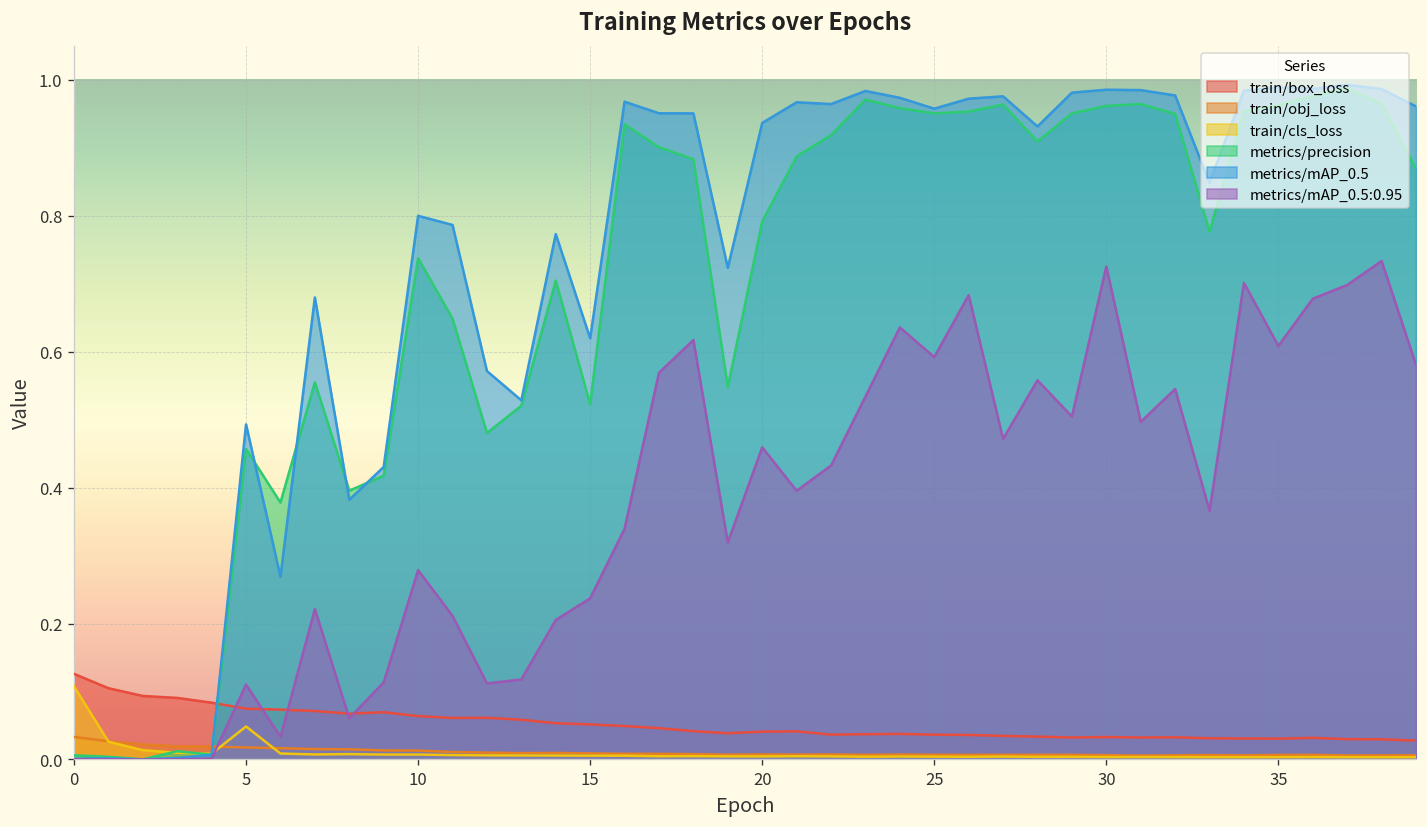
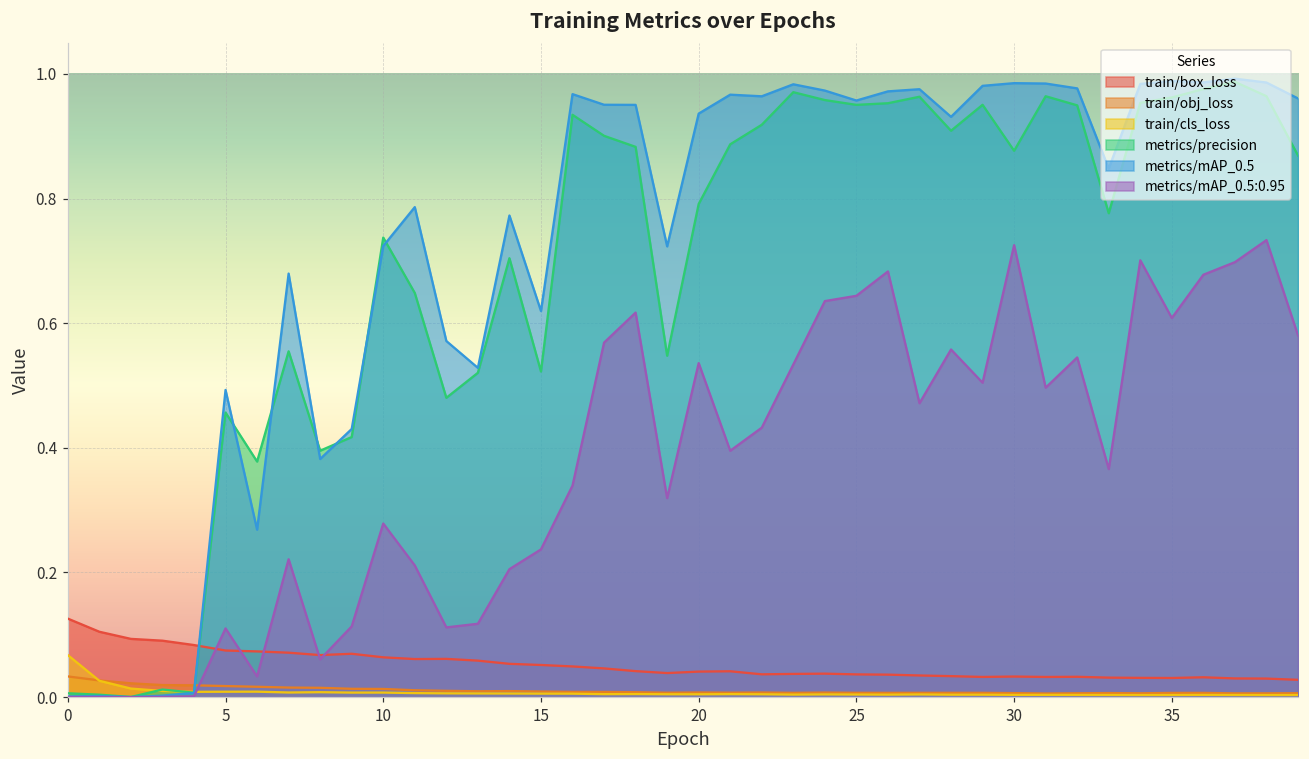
  {
    "train/cls_loss": {
-     "0": 0.11,
-     "5": 0.05,
+     "0": 0.07,
+     "5": 0.01,
      "10": 0.01
    },
    "metrics/precision": {
      "0": 0.01,
      "5": 0.46,
      "10": 0.74,
      "15": 0.52,
      "20": 0.79,
      "25": 0.95,
-     "30": 0.96
+     "30": 0.88
    },
    "metrics/mAP_0.5": {
      "5": 0.49,
-     "10": 0.80,
+     "10": 0.72,
      "15": 0.62,
      "20": 0.94,
      "25": 0.96,
      "30": 0.99
    },
    "metrics/mAP_0.5:0.95": {
      "5": 0.11,
      "10": 0.28,
      "15": 0.24,
-     "20": 0.46,
-     "25": 0.59,
+     "20": 0.54,
+     "25": 0.64,
      "30": 0.73,
      "35": 0.61
    }
  }
